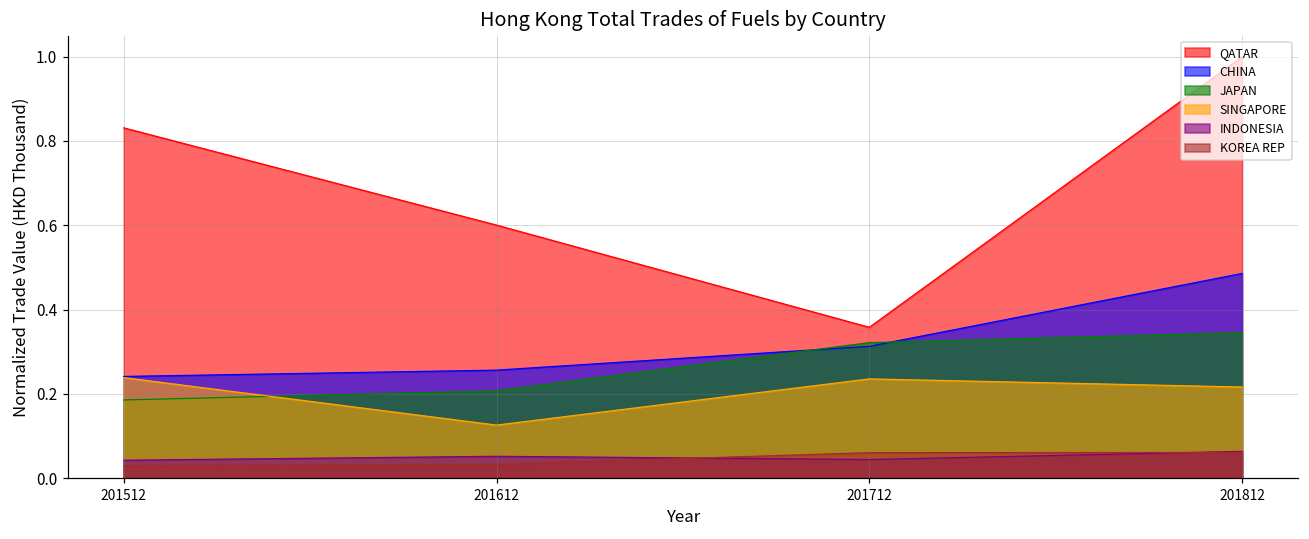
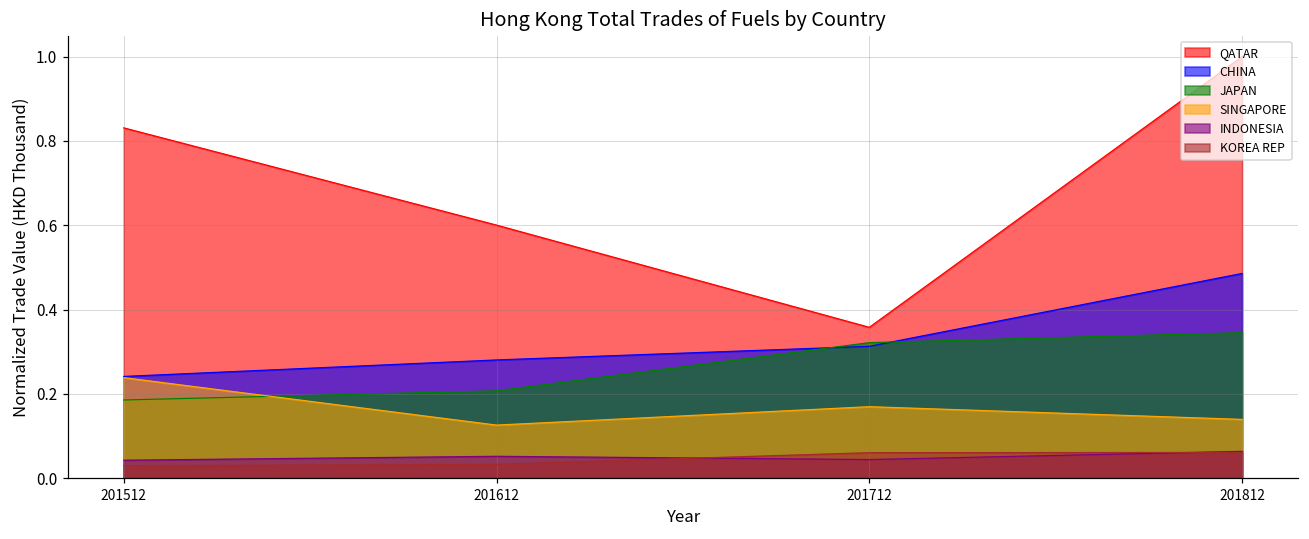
  {
    "QATAR": {
      "201512": 0.83,
      "201612": 0.60,
      "201712": 0.36
    },
    "CHINA": {
-     "201612": 0.26,
+     "201612": 0.28,
      "201712": 0.31,
      "201812": 0.49
    },
    "JAPAN": {
      "201512": 0.19,
      "201612": 0.21,
      "201712": 0.32,
      "201812": 0.35
    },
    "SINGAPORE": {
      "201612": 0.13,
-     "201712": 0.24,
-     "201812": 0.22
+     "201712": 0.17,
+     "201812": 0.14
    },
    "INDONESIA": {
      "201512": 0.04,
      "201612": 0.05,
      "201712": 0.04
    },
    "KOREA REP": {
      "201512": 0.03,
      "201612": 0.03,
      "201712": 0.06
    }
  }
